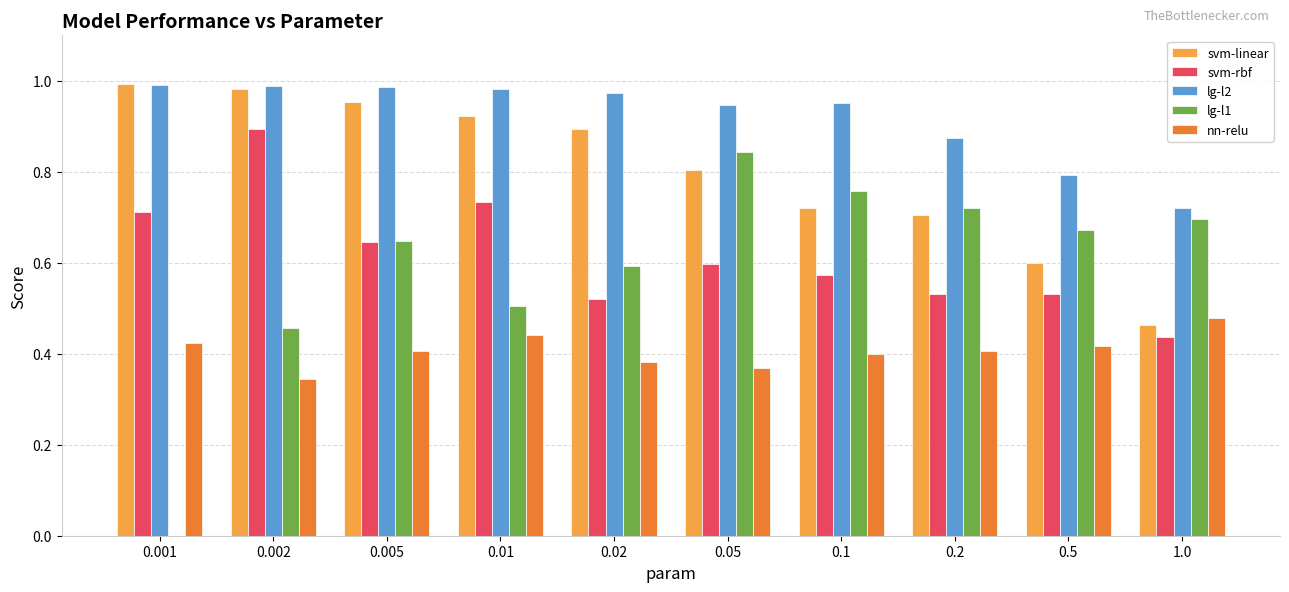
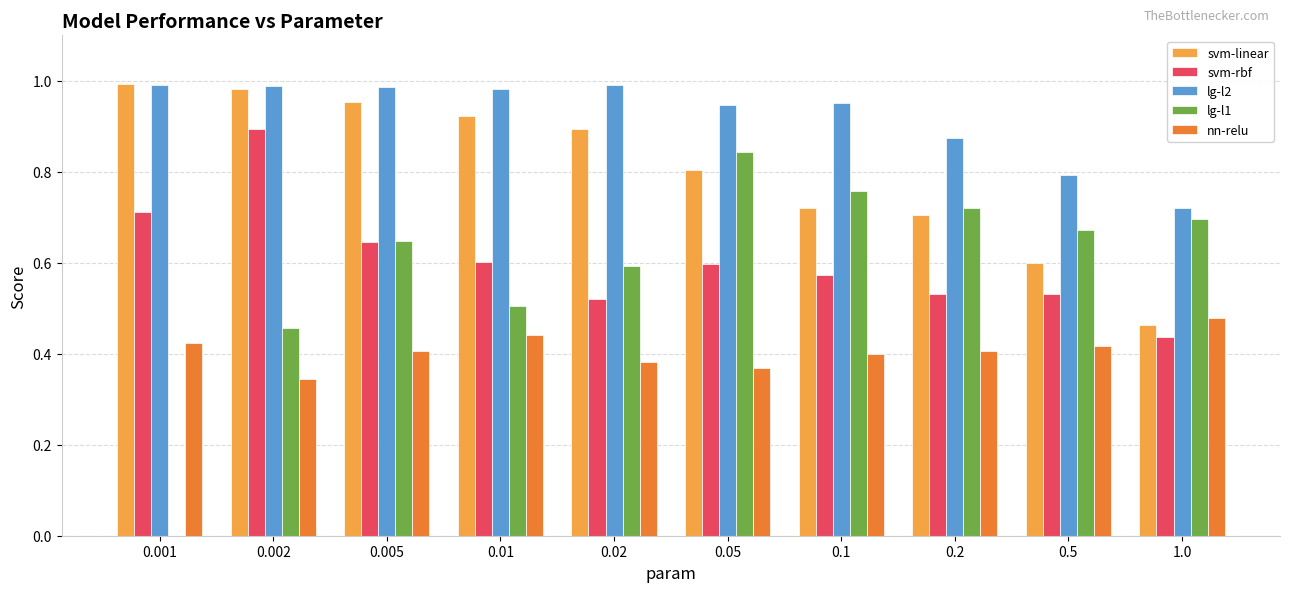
  {
    "svm-rbf": {
      "0.001": 0.71,
      "0.002": 0.89,
      "0.005": 0.65,
-     "0.01": 0.73,
+     "0.01": 0.60,
      "0.02": 0.52,
      "0.05": 0.60,
      "0.1": 0.57,
      "0.2": 0.53,
      "0.5": 0.53,
      "1.0": 0.44
    },
    "lg-l2": {
      "0.001": 0.99,
      "0.002": 0.99,
      "0.005": 0.99,
      "0.01": 0.98,
-     "0.02": 0.97,
+     "0.02": 0.99,
      "0.05": 0.95,
      "0.1": 0.95,
      "0.2": 0.87,
      "0.5": 0.79,
      "1.0": 0.72
    },
    "lg-l1": {
      "0.001": 0.00,
      "0.002": 0.46,
      "0.005": 0.65,
      "0.01": 0.50,
      "0.02": 0.59,
      "0.05": 0.84,
      "0.1": 0.76,
      "0.2": 0.72,
      "0.5": 0.67,
      "1.0": 0.70
    }
  }
